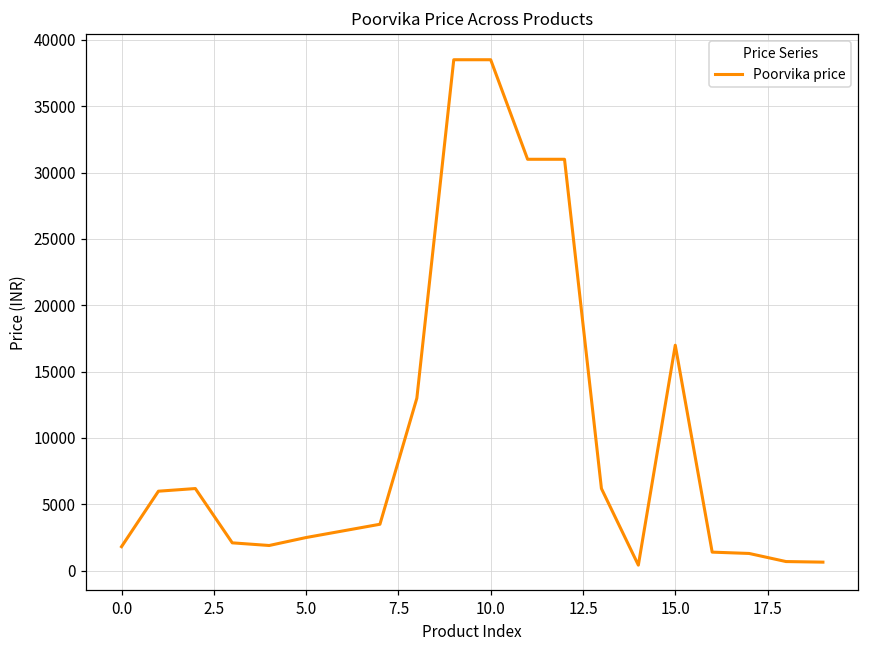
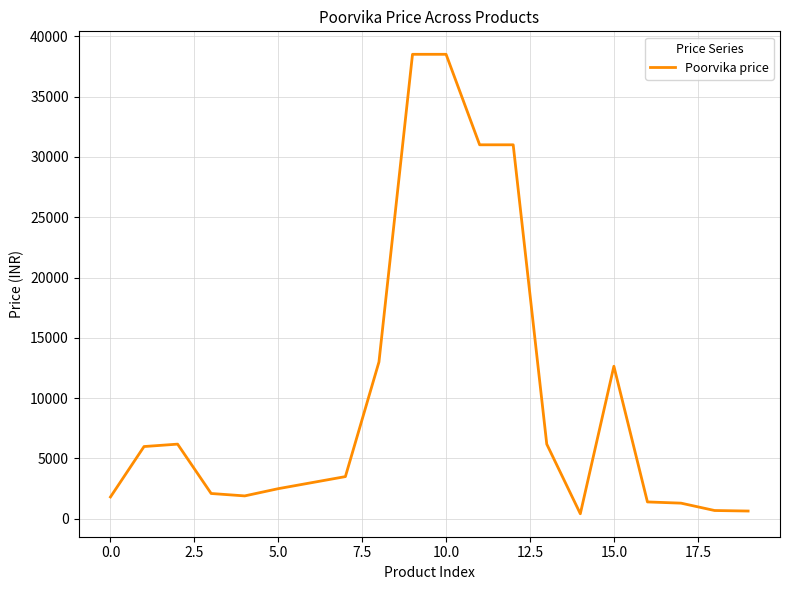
  {
    "0.0": 1800,
    "5.0": 2500,
    "10.0": 38500,
-   "15.0": 17000
+   "15.0": 12600
  }
